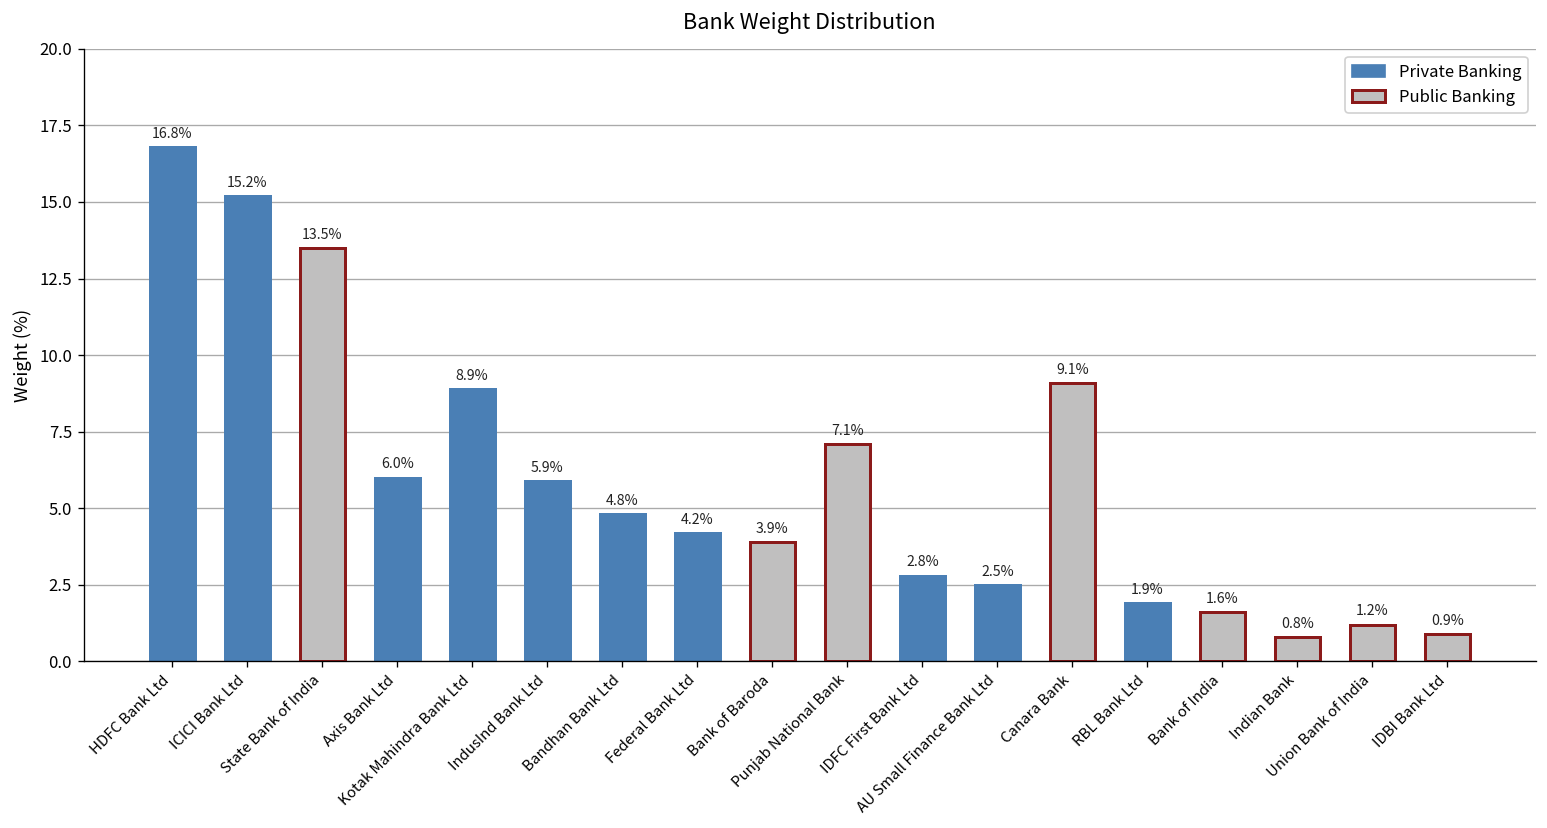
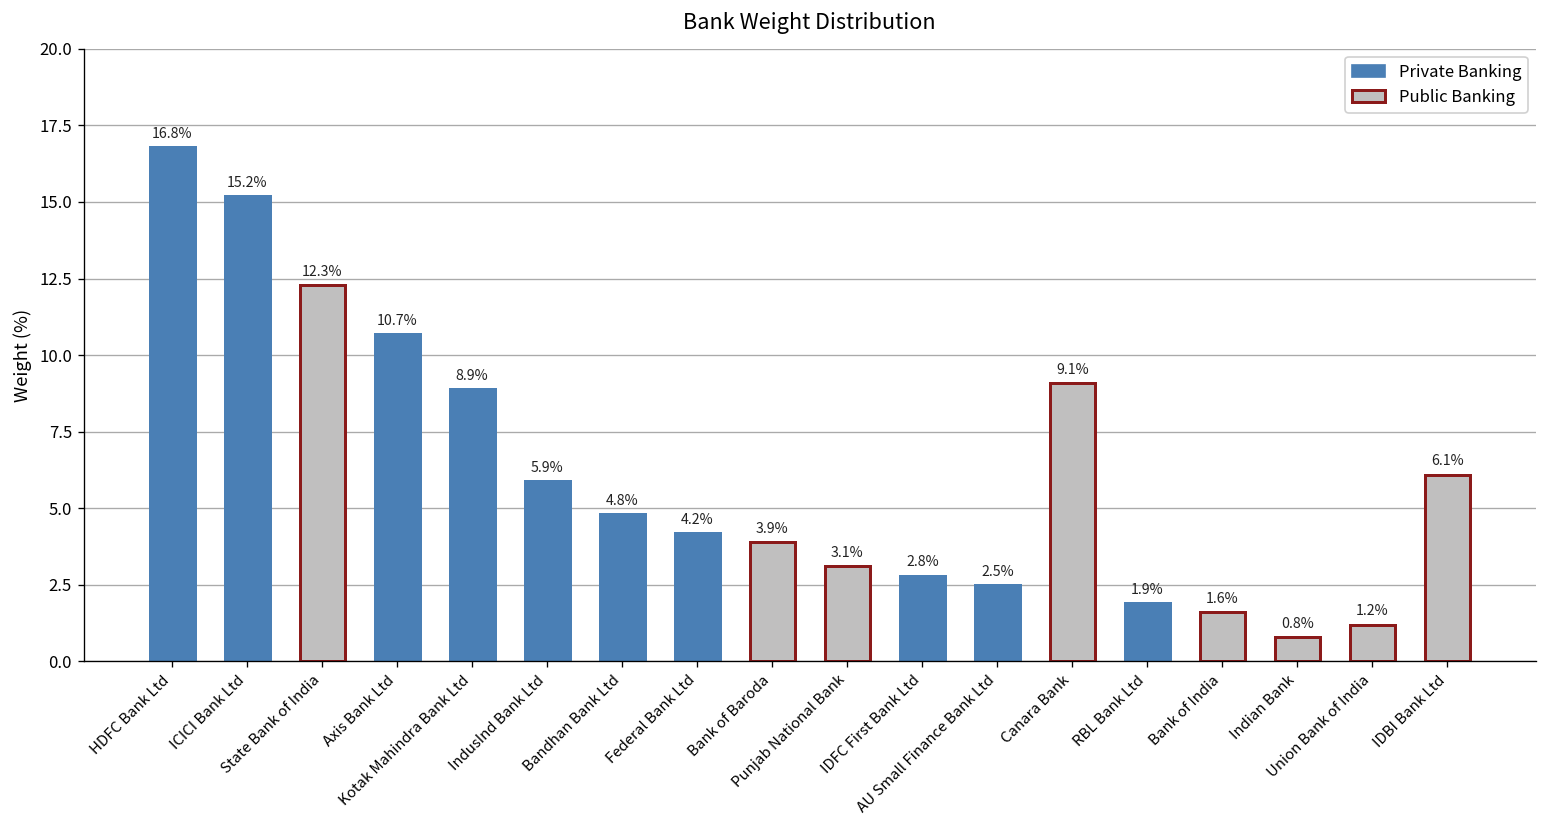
  {
    "HDFC Bank Ltd": "16.8%",
    "ICICI Bank Ltd": "15.2%",
-   "State Bank of India": "13.5%",
-   "Axis Bank Ltd": "6.0%",
+   "State Bank of India": "12.3%",
+   "Axis Bank Ltd": "10.7%",
    "Kotak Mahindra Bank Ltd": "8.9%",
    "IndusInd Bank Ltd": "5.9%",
    "Bandhan Bank Ltd": "4.8%",
    "Federal Bank Ltd": "4.2%",
    "Bank of Baroda": "3.9%",
-   "Punjab National Bank": "7.1%",
+   "Punjab National Bank": "3.1%",
    "IDFC First Bank Ltd": "2.8%",
    "AU Small Finance Bank Ltd": "2.5%",
    "Canara Bank": "9.1%",
    "RBL Bank Ltd": "1.9%",
    "Bank of India": "1.6%",
    "Indian Bank": "0.8%",
    "Union Bank of India": "1.2%",
-   "IDBI Bank Ltd": "0.9%"
+   "IDBI Bank Ltd": "6.1%"
  }
